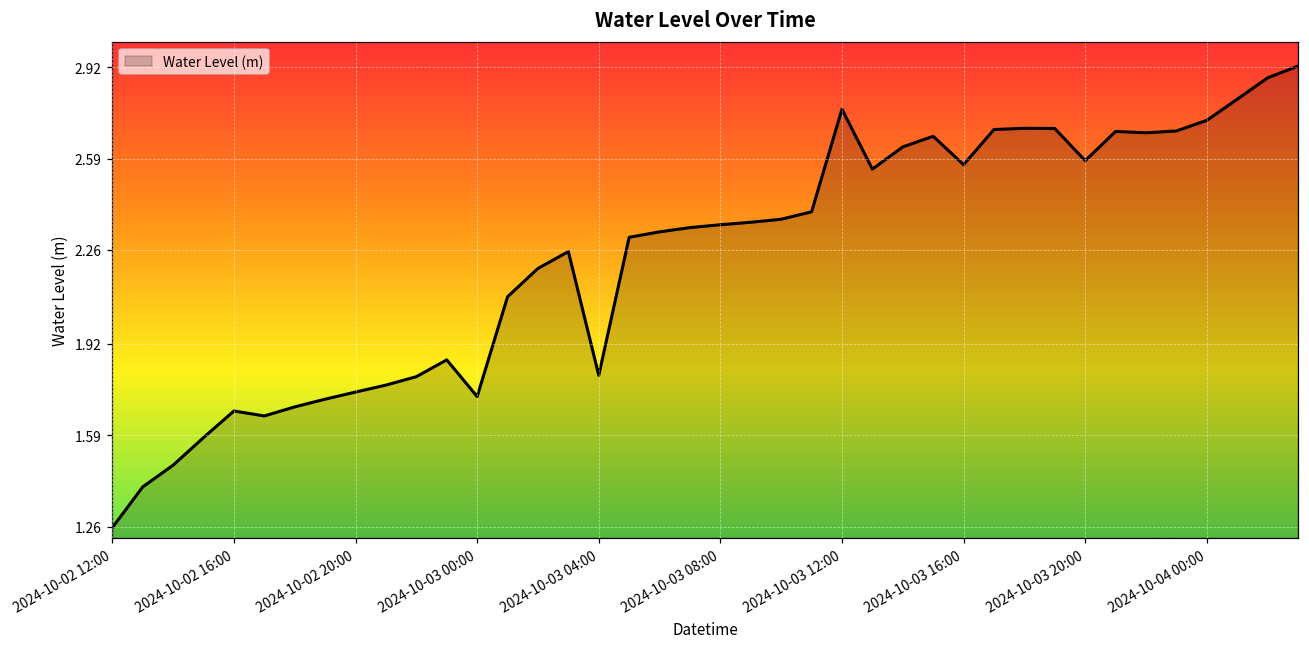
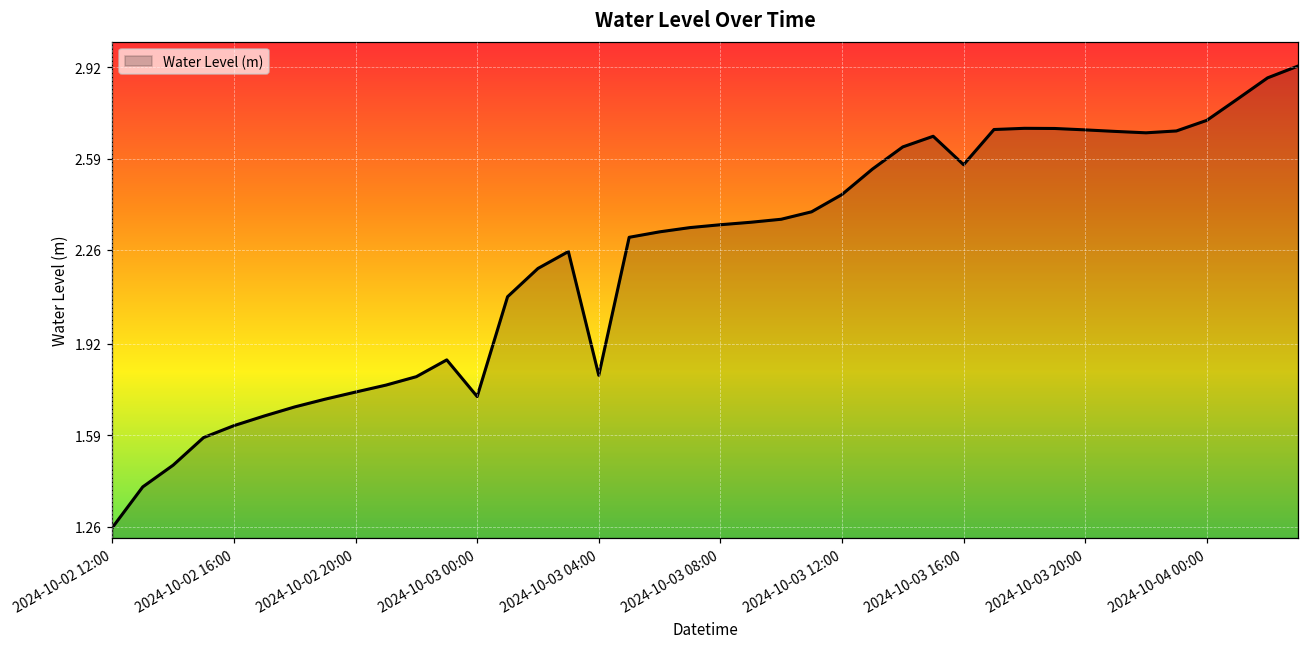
  {
    "2024-10-02 12:00": 1.26,
-   "2024-10-02 16:00": 1.68,
+   "2024-10-02 16:00": 1.62,
    "2024-10-02 20:00": 1.75,
    "2024-10-03 00:00": 1.73,
    "2024-10-03 04:00": 1.81,
    "2024-10-03 08:00": 2.35,
-   "2024-10-03 12:00": 2.77,
+   "2024-10-03 12:00": 2.46,
    "2024-10-03 16:00": 2.57,
-   "2024-10-03 20:00": 2.58,
+   "2024-10-03 20:00": 2.69,
    "2024-10-04 00:00": 2.73
  }
